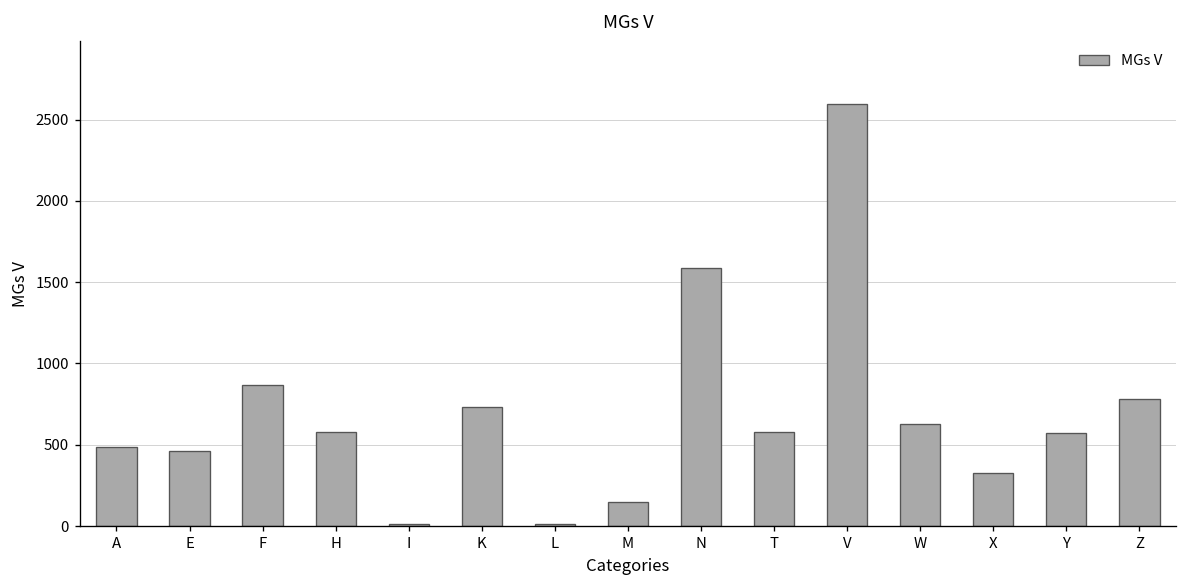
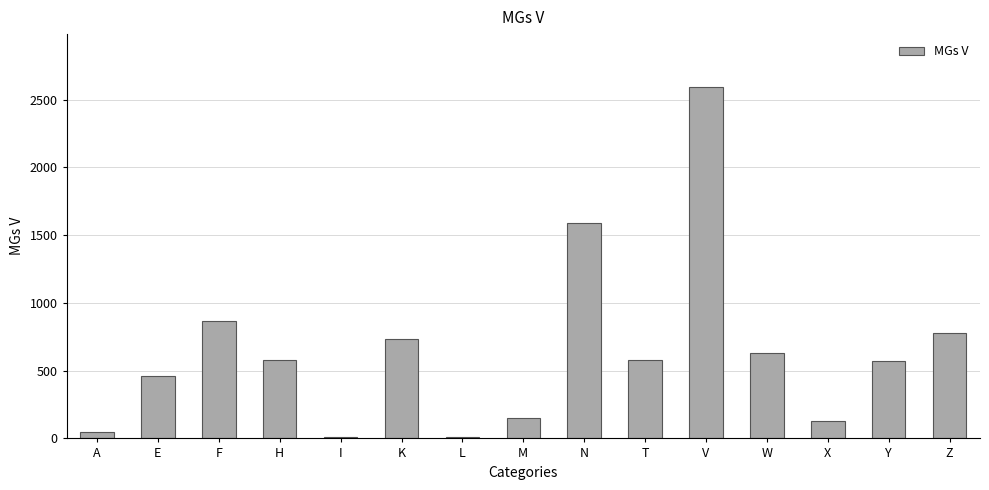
  {
-   "A": 490,
+   "A": 40,
    "E": 460,
    "F": 870,
    "H": 580,
    "K": 730,
    "M": 150,
    "N": 1590,
    "T": 580,
    "V": 2590,
    "W": 630,
-   "X": 330,
+   "X": 130,
    "Y": 570,
    "Z": 780
  }
